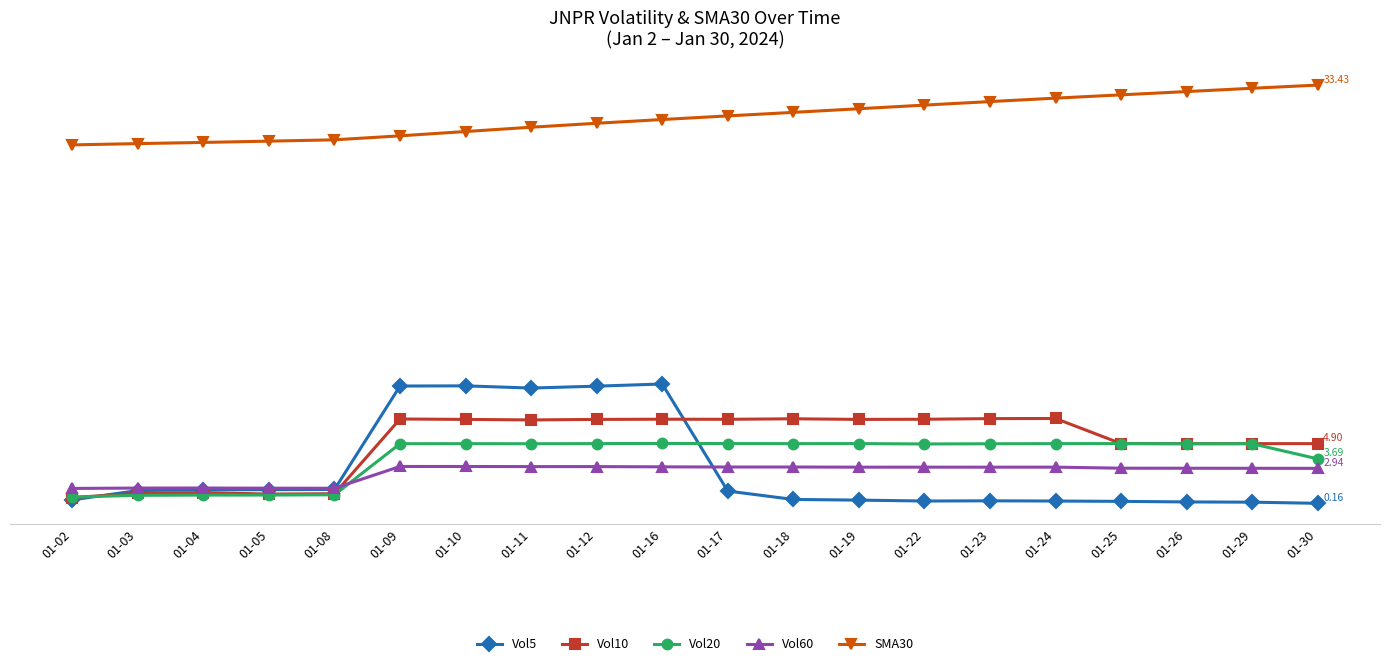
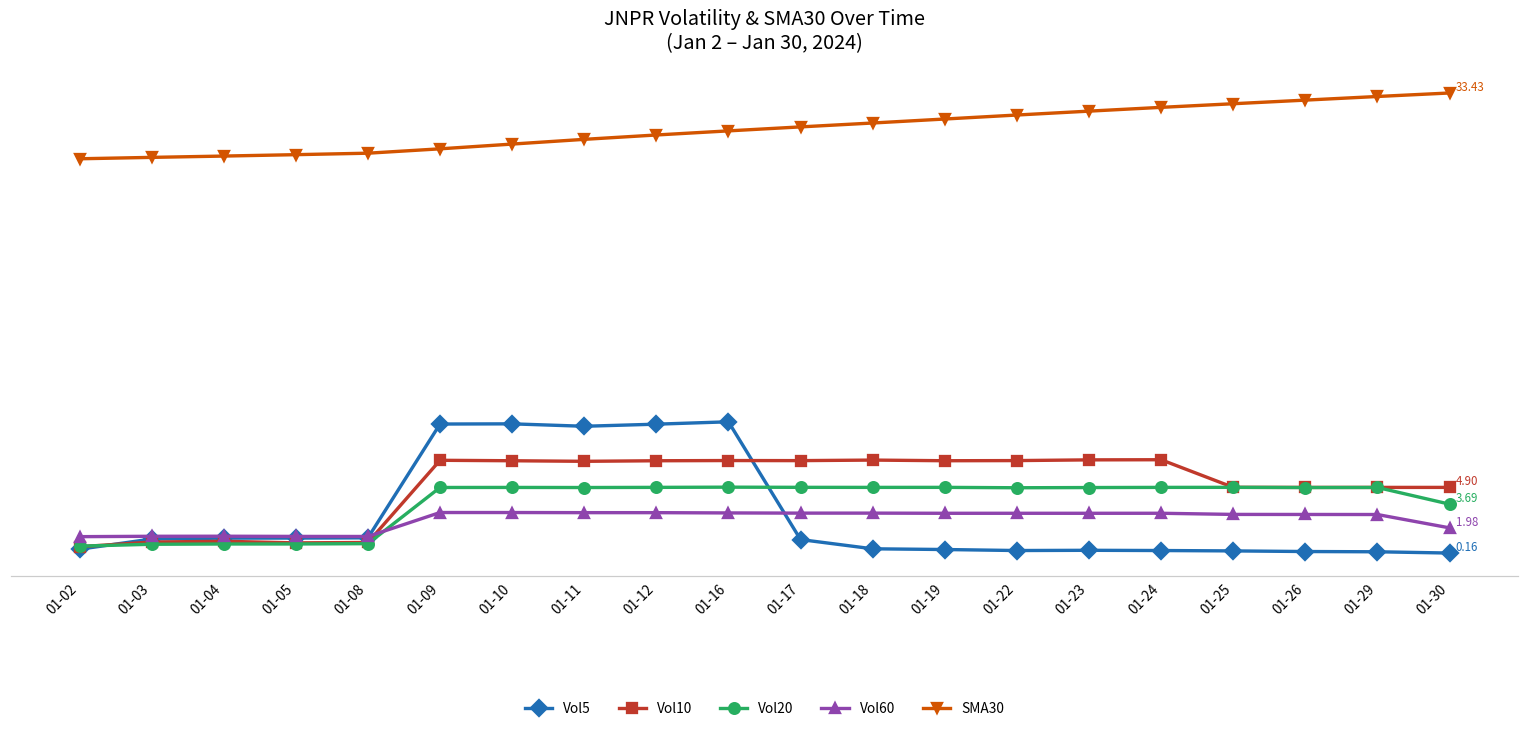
  {
    "Vol5": {
      "01-30": 0.16
    },
    "Vol20": {
      "01-30": 3.69
    },
    "Vol60": {
-     "01-30": 2.94
+     "01-30": 1.98
    }
  }
